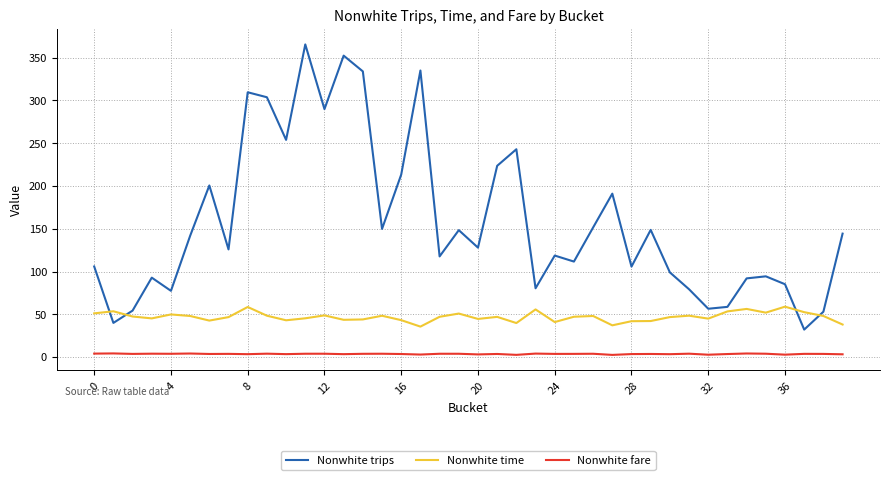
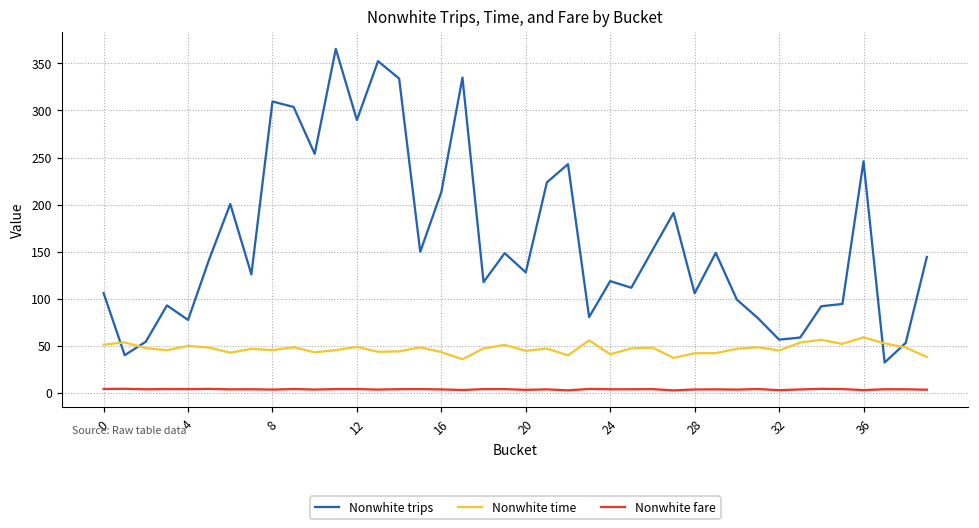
  {
    "Nonwhite trips": {
      "0": 110,
      "4": 80,
      "8": 310,
      "12": 290,
      "16": 210,
      "20": 130,
      "24": 120,
      "28": 110,
      "32": 60,
-     "36": 90
+     "36": 250
    },
    "Nonwhite time": {
      "0": 50,
      "4": 50,
-     "8": 60,
+     "8": 50,
      "12": 50,
      "16": 40,
      "20": 40,
      "24": 40,
      "28": 40,
      "32": 40,
      "36": 60
    },
    "Nonwhite fare": {
      "0": 0,
      "4": 0,
      "8": 0,
      "12": 0,
      "16": 0,
      "20": 0,
      "24": 0,
      "28": 0,
      "32": 0,
      "36": 0
    }
  }
